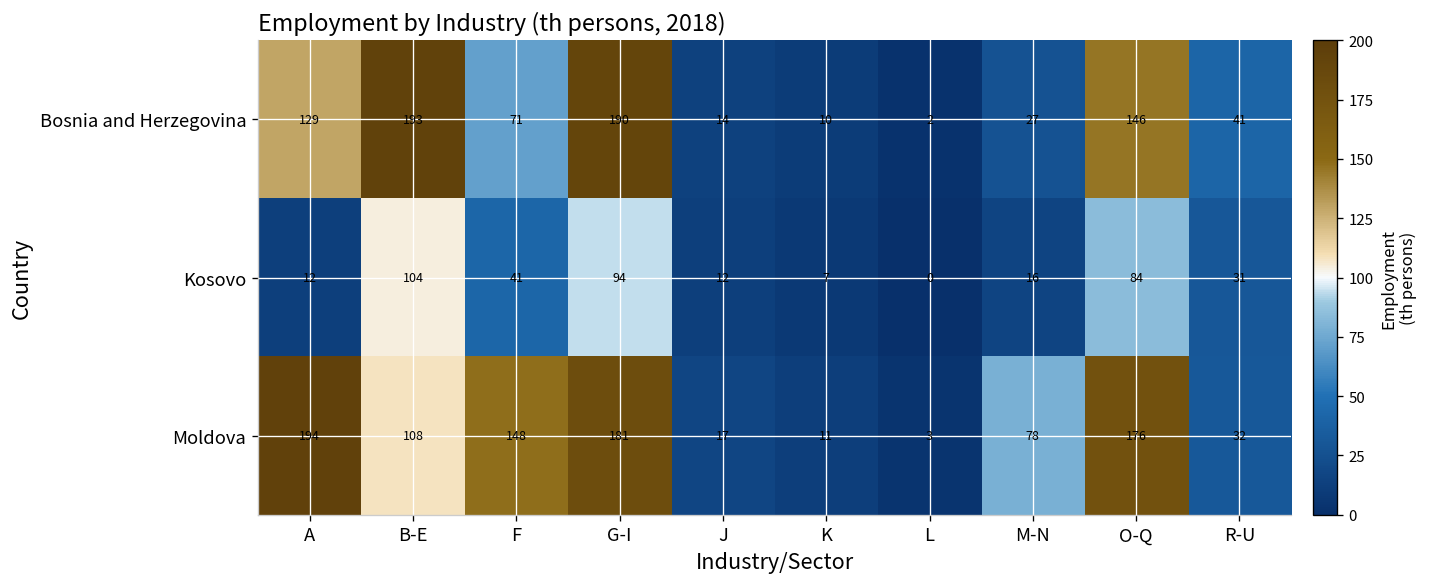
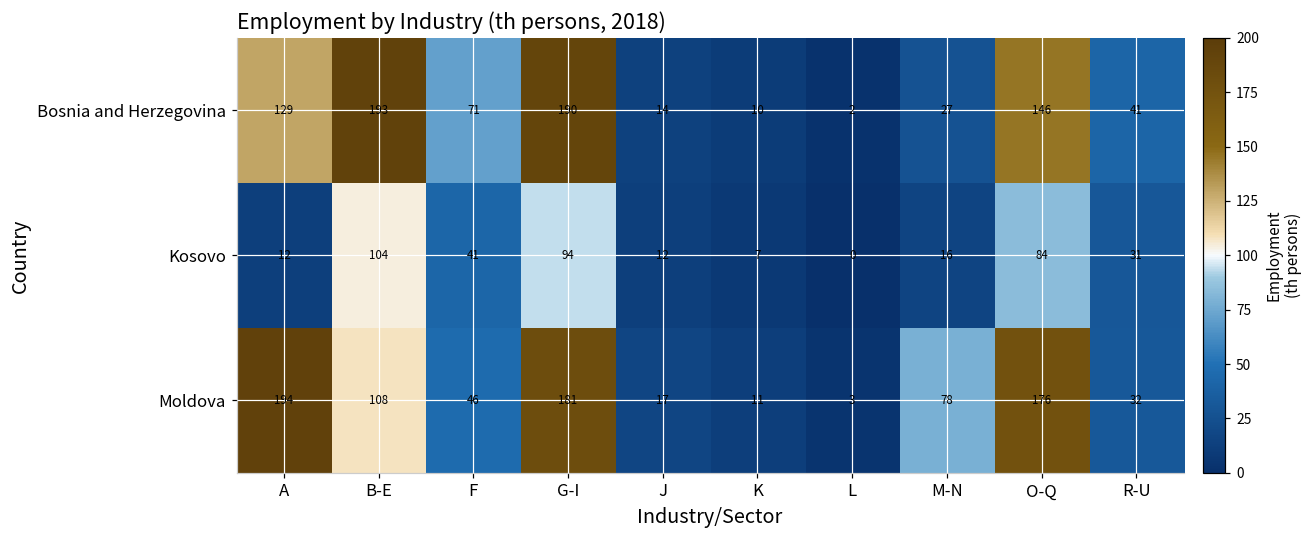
  {
    "Bosnia and Herzegovina": {
      "A": 129,
      "B-E": 193,
      "F": 71,
      "G-I": 190,
      "J": 14,
      "K": 10,
      "L": 2,
      "M-N": 27,
      "O-Q": 146,
      "R-U": 41
    },
    "Kosovo": {
      "A": 12,
      "B-E": 104,
      "F": 41,
      "G-I": 94,
      "J": 12,
      "K": 7,
      "L": 0,
      "M-N": 16,
      "O-Q": 84,
      "R-U": 31
    },
    "Moldova": {
      "A": 194,
      "B-E": 108,
-     "F": 148,
+     "F": 46,
      "G-I": 181,
      "J": 17,
      "K": 11,
      "L": 3,
      "M-N": 78,
      "O-Q": 176,
      "R-U": 32
    }
  }
